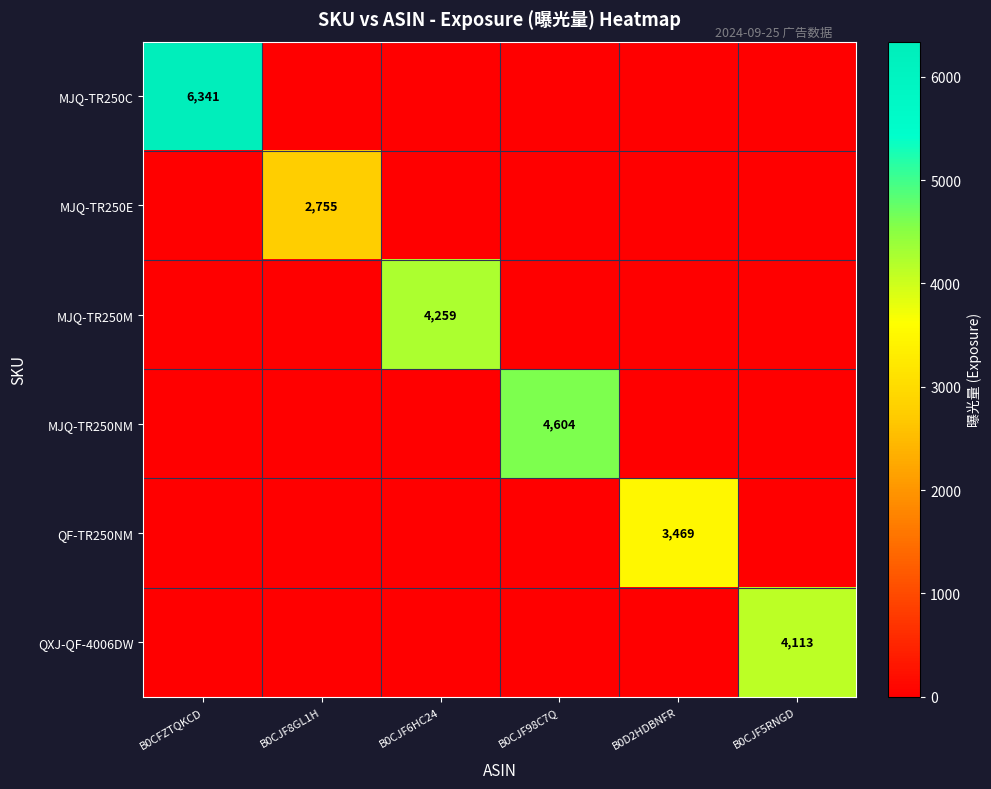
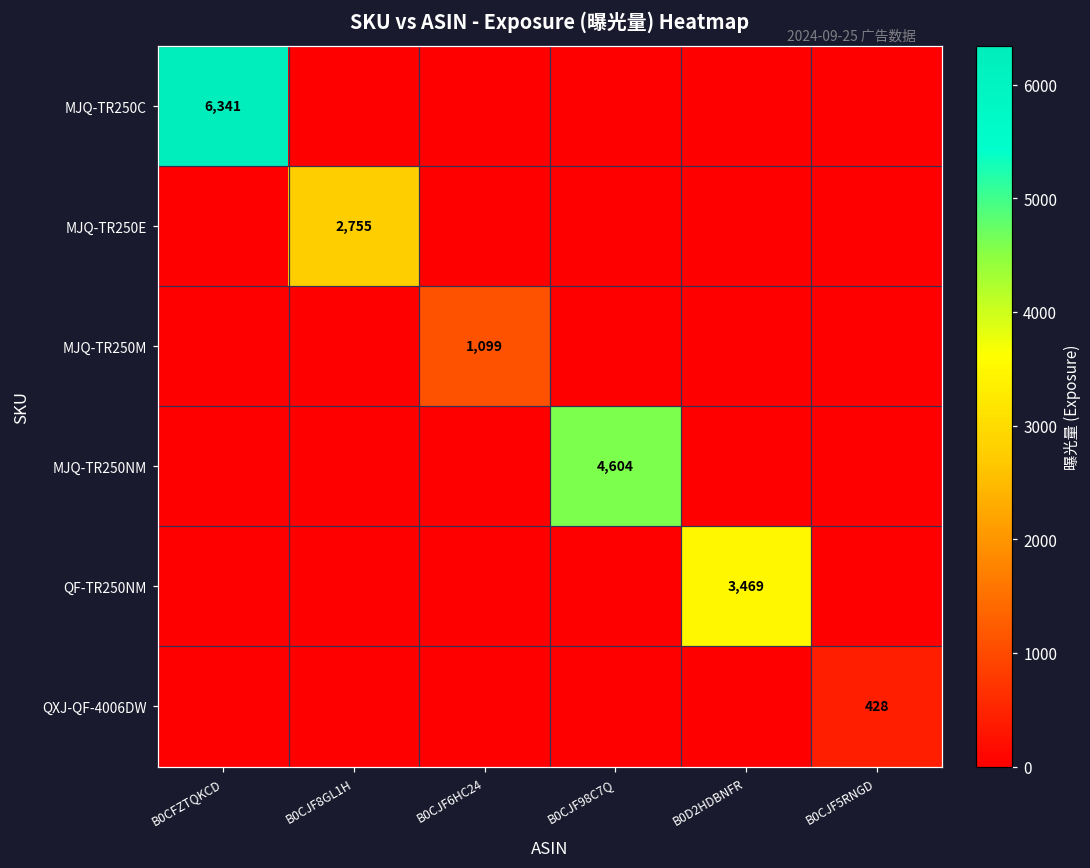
  {
    "MJQ-TR250C": {
      "B0CFZTQKCD": "6,341"
    },
    "MJQ-TR250E": {
      "B0CJF8GL1H": "2,755"
    },
    "MJQ-TR250M": {
-     "B0CJF6HC24": "4,259"
+     "B0CJF6HC24": "1,099"
    },
    "MJQ-TR250NM": {
      "B0CJF98C7Q": "4,604"
    },
    "QF-TR250NM": {
      "B0D2HDBNFR": "3,469"
    },
    "QXJ-QF-4006DW": {
-     "B0CJF5RNGD": "4,113"
+     "B0CJF5RNGD": "428"
    }
  }
